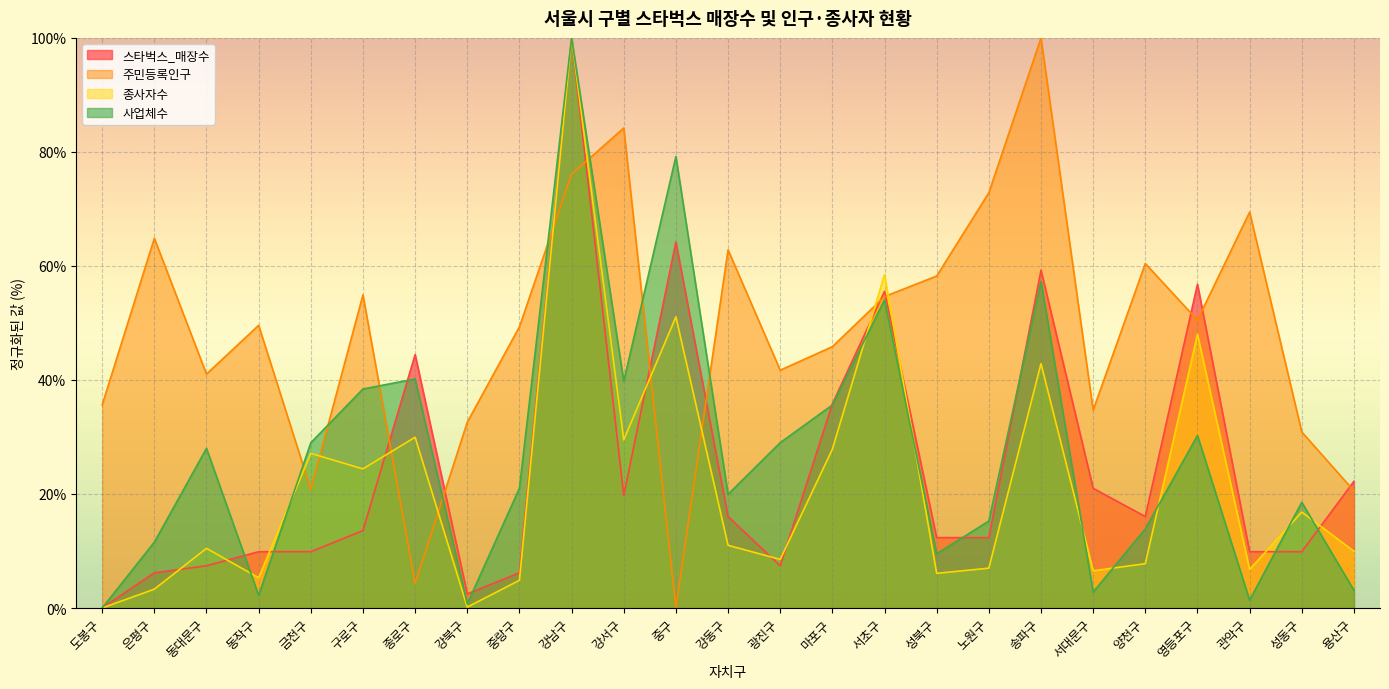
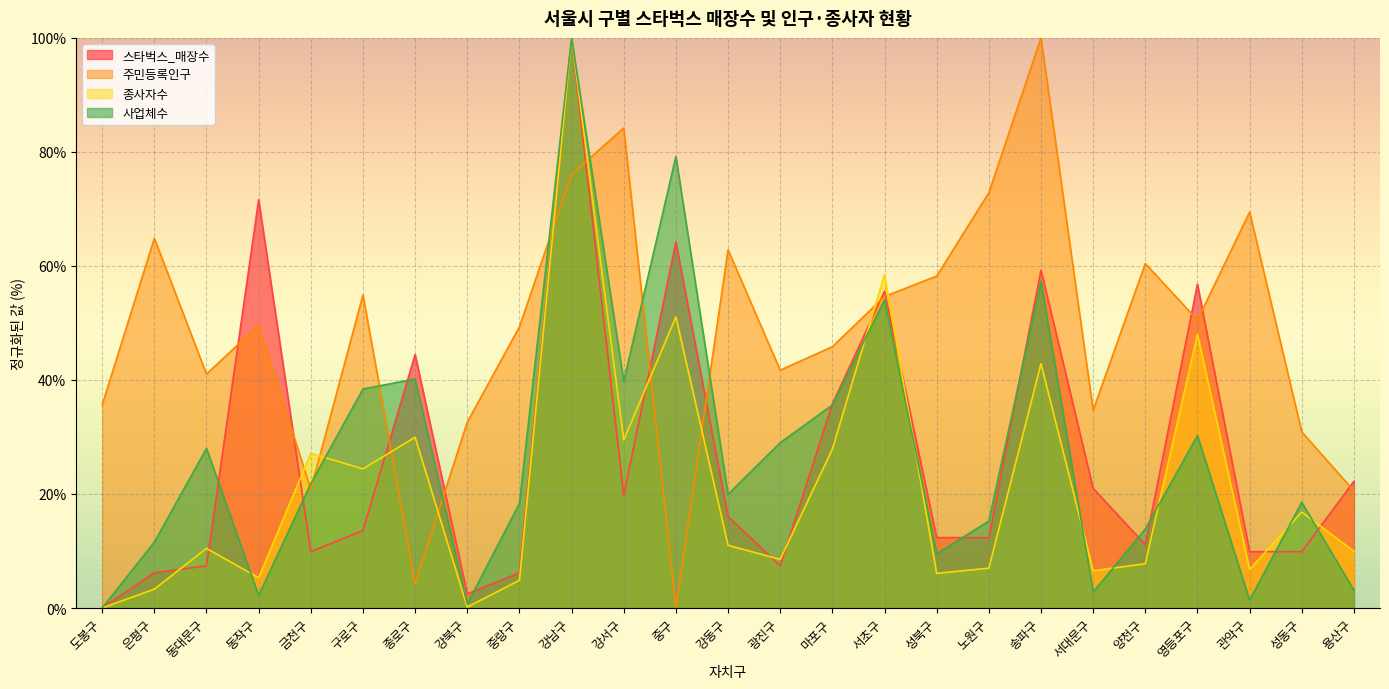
  {
    "스타벅스_매장수": {
      "은평구": "6%",
      "동대문구": "7%",
-     "동작구": "10%",
+     "동작구": "72%",
      "금천구": "10%",
      "구로구": "14%",
      "종로구": "44%",
      "강북구": "2%",
      "중랑구": "6%",
      "강서구": "20%",
      "중구": "64%",
      "강동구": "16%",
      "광진구": "7%",
      "서초구": "56%",
      "성북구": "12%",
      "노원구": "12%",
      "송파구": "59%",
      "서대문구": "21%",
-     "양천구": "16%",
+     "양천구": "11%",
      "영등포구": "57%",
      "관악구": "10%",
      "성동구": "10%",
      "용산구": "22%"
    },
    "사업체수": {
      "은평구": "12%",
      "동대문구": "28%",
      "동작구": "2%",
-     "금천구": "29%",
+     "금천구": "22%",
      "구로구": "38%",
      "종로구": "40%",
      "강북구": "1%",
-     "중랑구": "21%",
+     "중랑구": "18%",
      "강서구": "40%",
      "중구": "79%",
      "강동구": "20%",
      "광진구": "29%",
      "서초구": "54%",
      "성북구": "10%",
      "노원구": "15%",
      "송파구": "57%",
      "서대문구": "3%",
      "양천구": "14%",
      "영등포구": "30%",
      "관악구": "1%",
      "성동구": "19%",
      "용산구": "3%"
    }
  }
